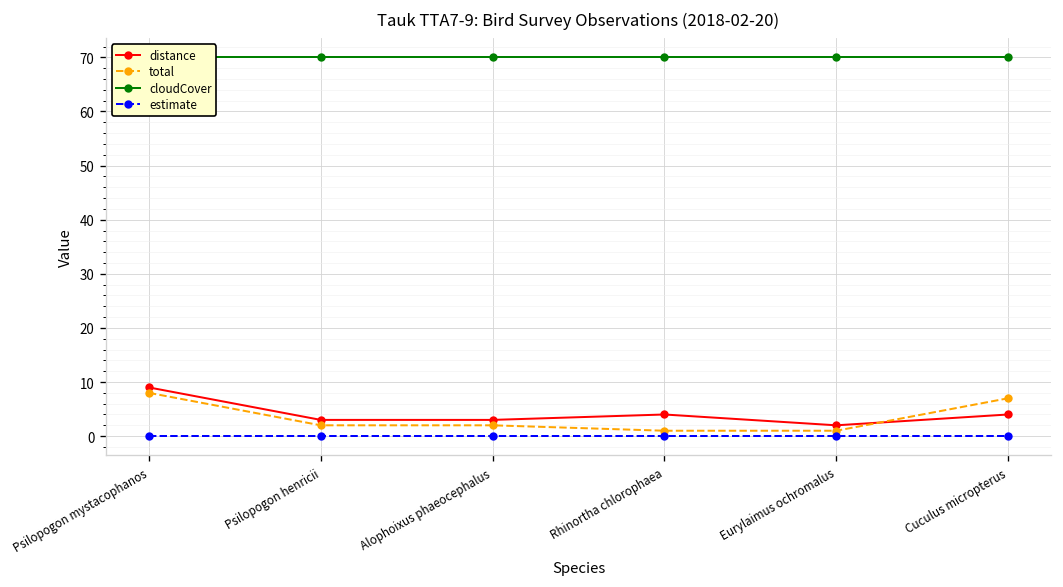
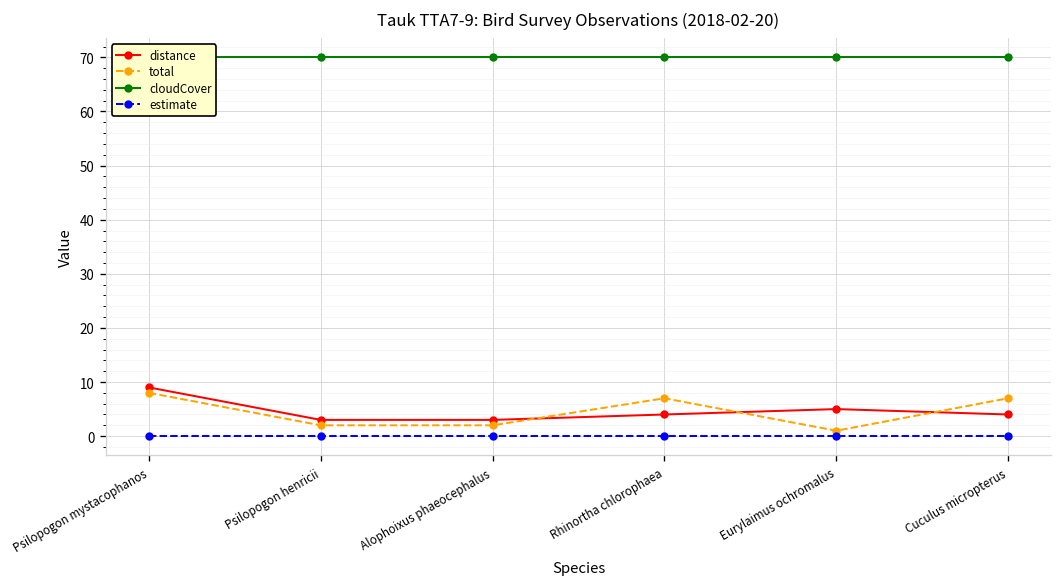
  {
    "distance": {
      "Psilopogon mystacophanos": 9,
      "Psilopogon henricii": 3,
      "Alophoixus phaeocephalus": 3,
      "Rhinortha chlorophaea": 4,
-     "Eurylaimus ochromalus": 2,
+     "Eurylaimus ochromalus": 5,
      "Cuculus micropterus": 4
    },
    "total": {
      "Psilopogon mystacophanos": 8,
      "Psilopogon henricii": 2,
      "Alophoixus phaeocephalus": 2,
-     "Rhinortha chlorophaea": 1,
+     "Rhinortha chlorophaea": 7,
      "Eurylaimus ochromalus": 1,
      "Cuculus micropterus": 7
    },
    "cloudCover": {
      "Psilopogon henricii": 70,
      "Alophoixus phaeocephalus": 70,
      "Rhinortha chlorophaea": 70,
      "Eurylaimus ochromalus": 70,
      "Cuculus micropterus": 70
    },
    "estimate": {
      "Psilopogon mystacophanos": 0,
      "Psilopogon henricii": 0,
      "Alophoixus phaeocephalus": 0,
      "Rhinortha chlorophaea": 0,
      "Eurylaimus ochromalus": 0,
      "Cuculus micropterus": 0
    }
  }
